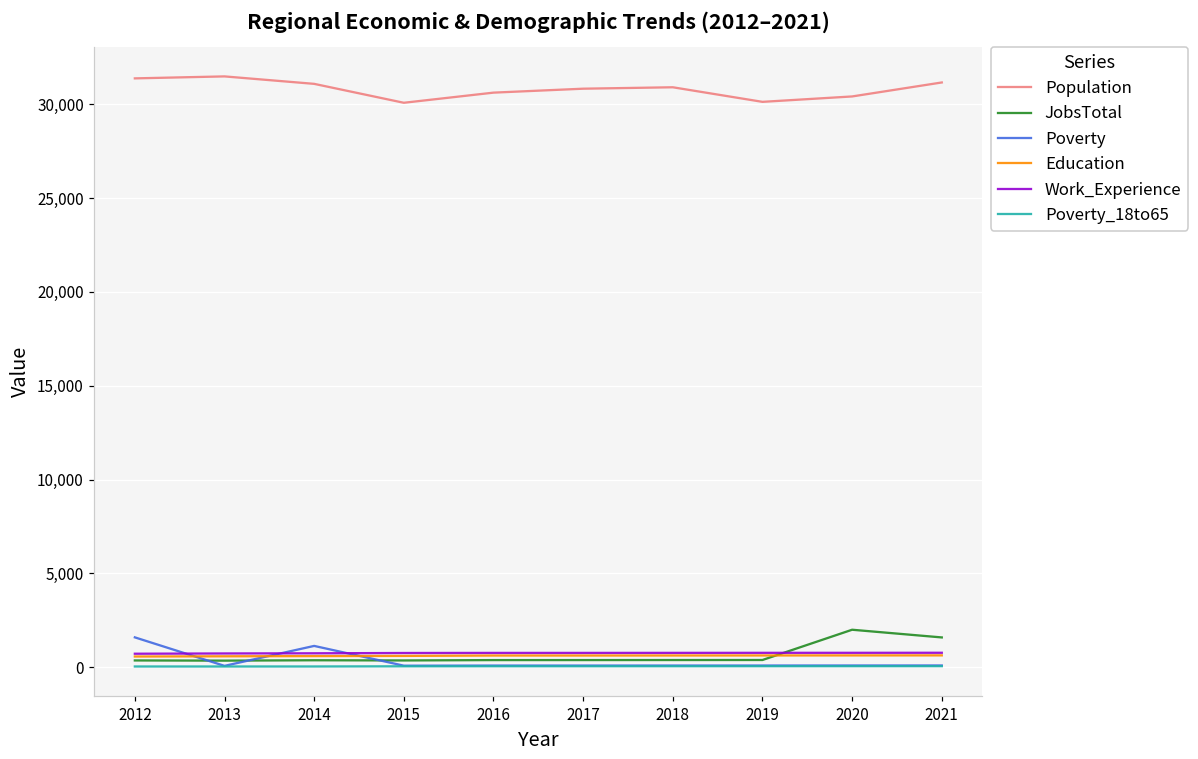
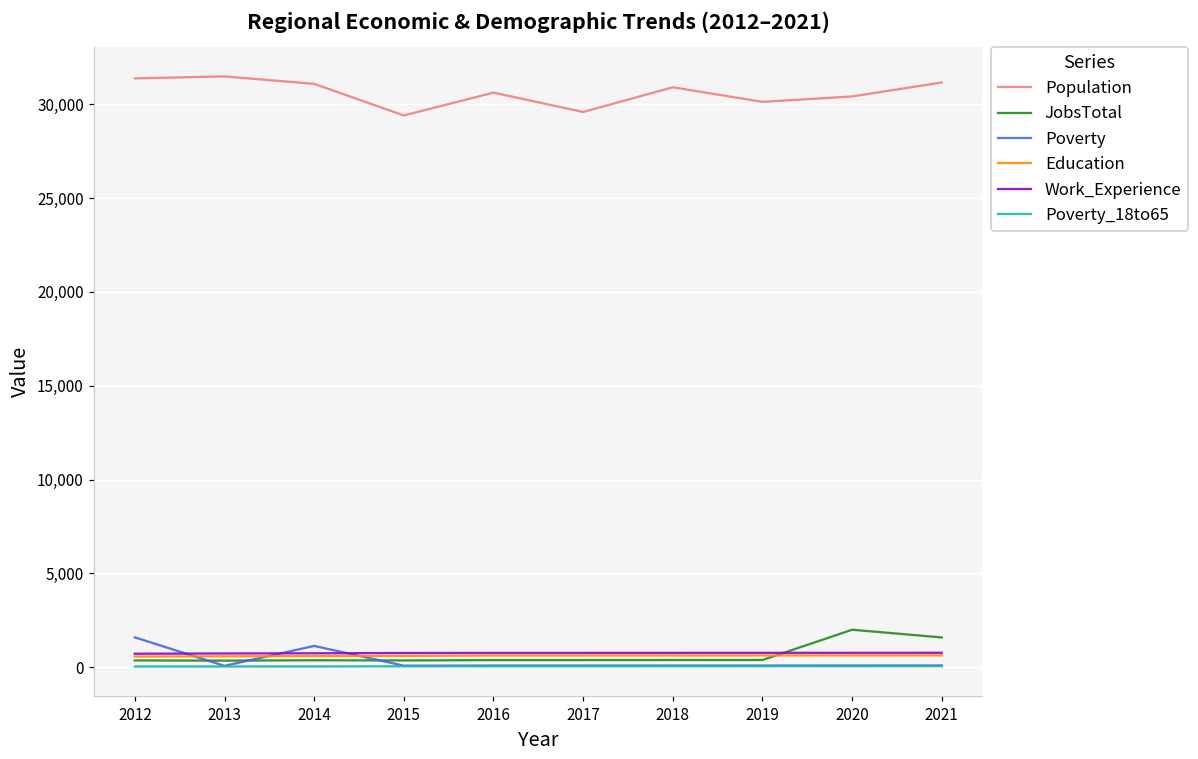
  {
    "Population": {
      "2012": "31,400",
      "2013": "31,500",
      "2014": "31,100",
-     "2015": "30,100",
+     "2015": "29,400",
      "2016": "30,600",
-     "2017": "30,800",
+     "2017": "29,600",
      "2018": "30,900",
      "2019": "30,100",
      "2020": "30,400",
      "2021": "31,200"
    },
    "JobsTotal": {
      "2012": "400",
      "2013": "400",
      "2014": "400",
      "2015": "400",
      "2016": "400",
      "2017": "400",
      "2018": "400",
      "2019": "400",
      "2020": "2,000",
      "2021": "1,600"
    },
    "Poverty": {
      "2012": "1,600",
      "2014": "1,100"
    },
    "Education": {
      "2015": "600"
    },
    "Work_Experience": {
      "2015": "800"
    },
    "Poverty_18to65": {
      "2012": "0",
      "2014": "0"
    }
  }
